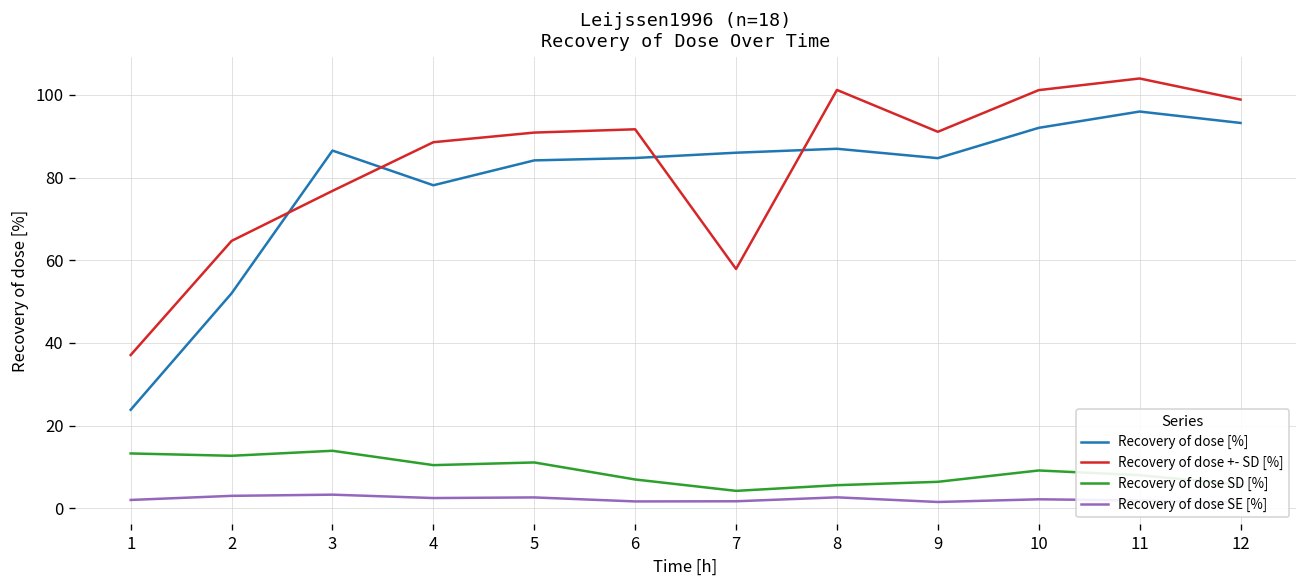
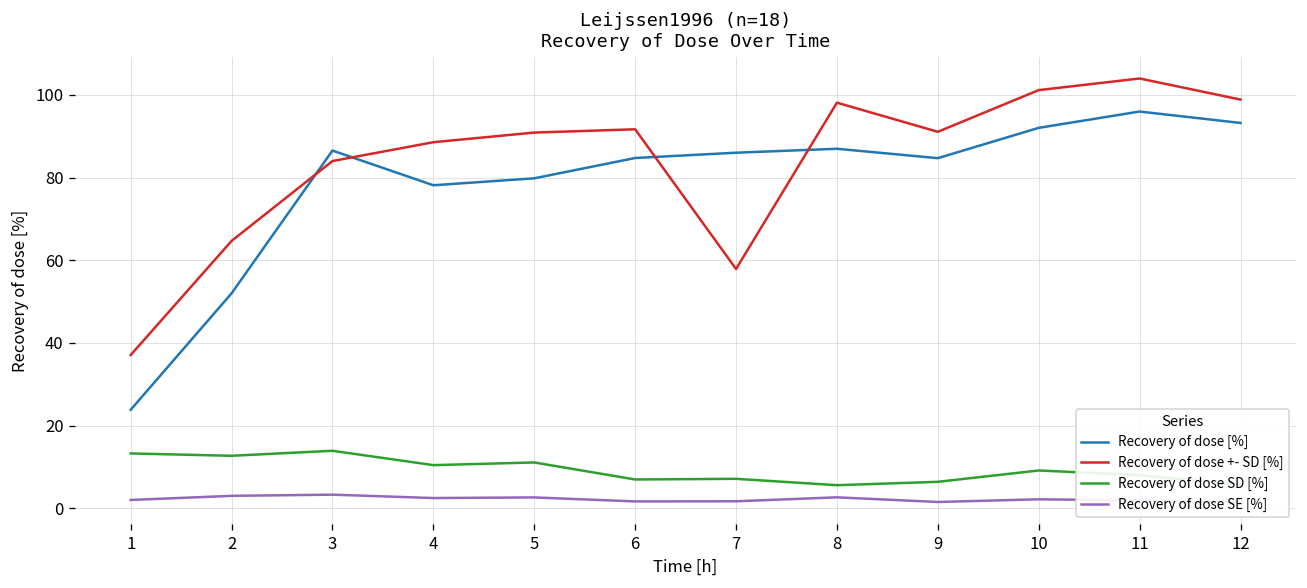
  {
    "Recovery of dose [%]": {
      "1": 24,
      "2": 52,
      "3": 87,
      "4": 78,
-     "5": 84,
+     "5": 80,
      "6": 85,
      "7": 86,
      "8": 87,
      "9": 85,
      "10": 92,
      "11": 96,
      "12": 93
    },
    "Recovery of dose +- SD [%]": {
      "1": 37,
      "2": 65,
-     "3": 77,
+     "3": 84,
      "4": 89,
      "5": 91,
      "6": 92,
      "7": 58,
-     "8": 101,
+     "8": 98,
      "9": 91,
      "10": 101,
      "11": 104,
      "12": 99
    },
    "Recovery of dose SD [%]": {
      "1": 13,
      "2": 13,
      "3": 14,
      "4": 10,
      "5": 11,
      "6": 7,
-     "7": 4,
+     "7": 7,
      "8": 6,
      "9": 6,
      "10": 9
    },
    "Recovery of dose SE [%]": {
      "1": 2,
      "2": 3,
      "3": 3,
      "4": 2,
      "5": 3,
      "6": 2,
      "7": 2,
      "8": 3,
      "9": 2,
      "10": 2
    }
  }
